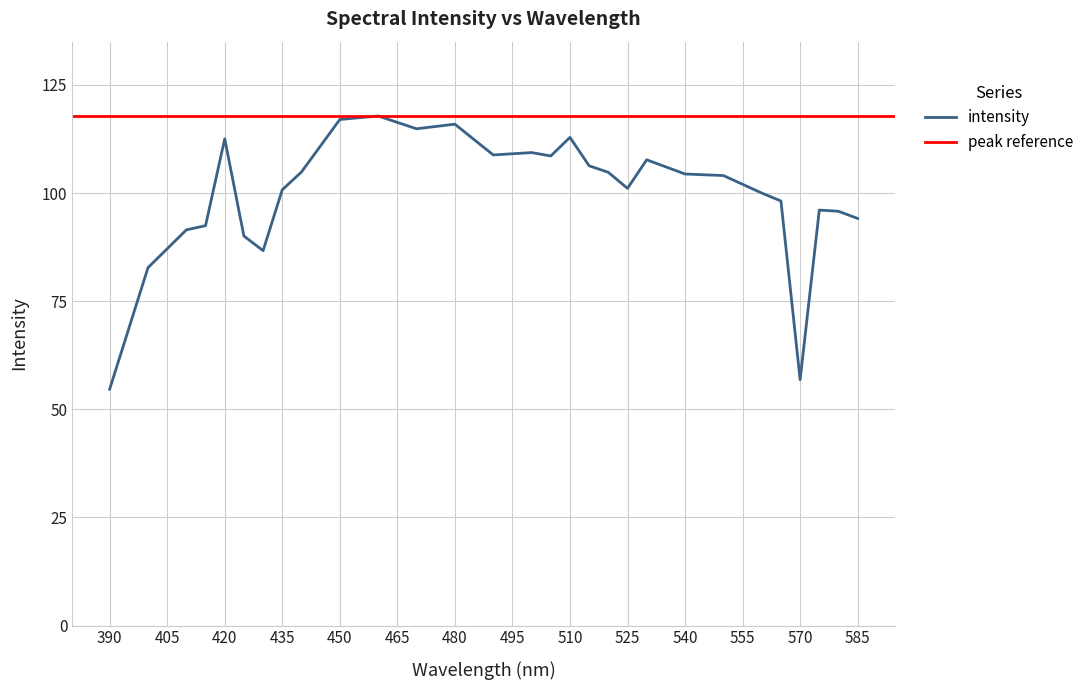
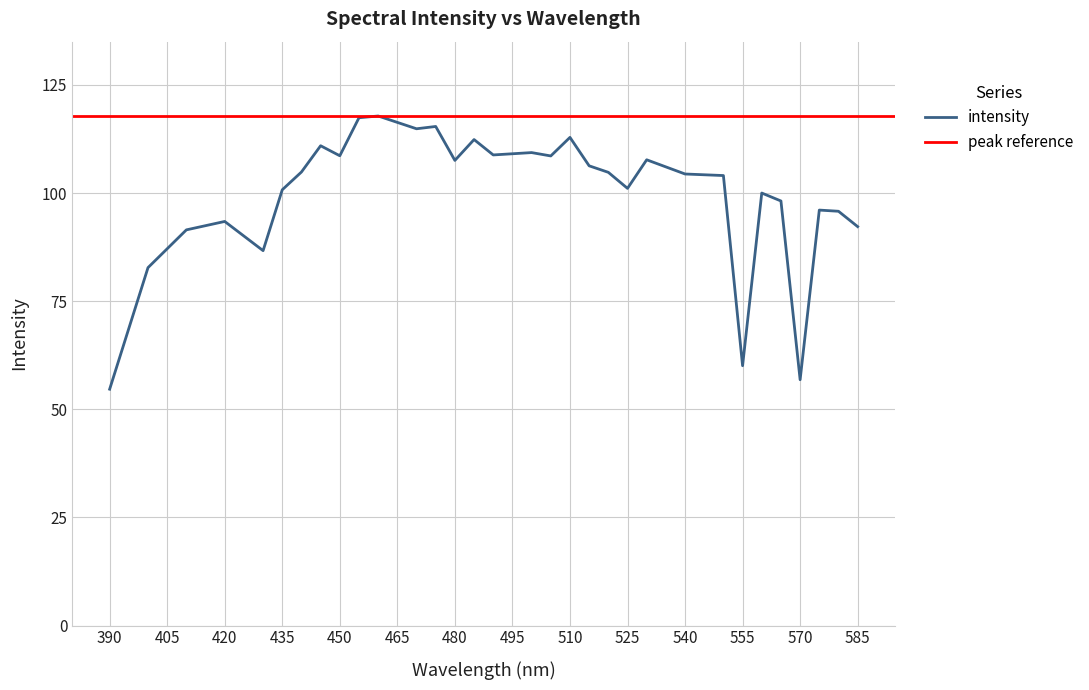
  {
    "390": 55,
    "405": 87,
-   "420": 113,
+   "420": 93,
    "435": 101,
-   "450": 117,
+   "450": 109,
    "465": 116,
-   "480": 116,
+   "480": 108,
    "495": 109,
    "510": 113,
    "525": 101,
    "540": 104,
-   "555": 102,
+   "555": 60,
    "570": 57,
-   "585": 94
+   "585": 92
  }
